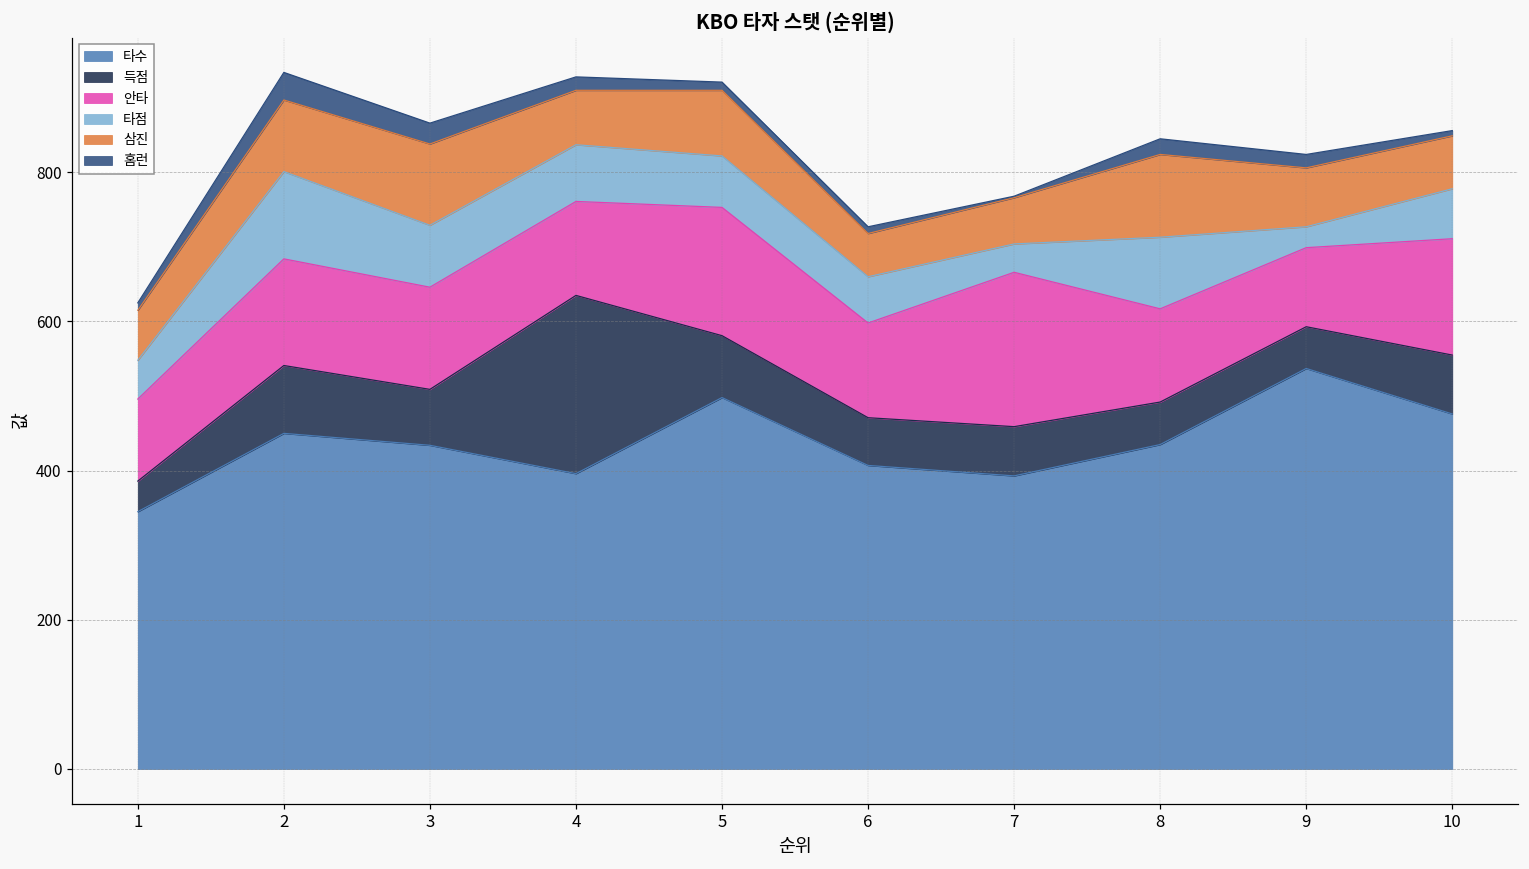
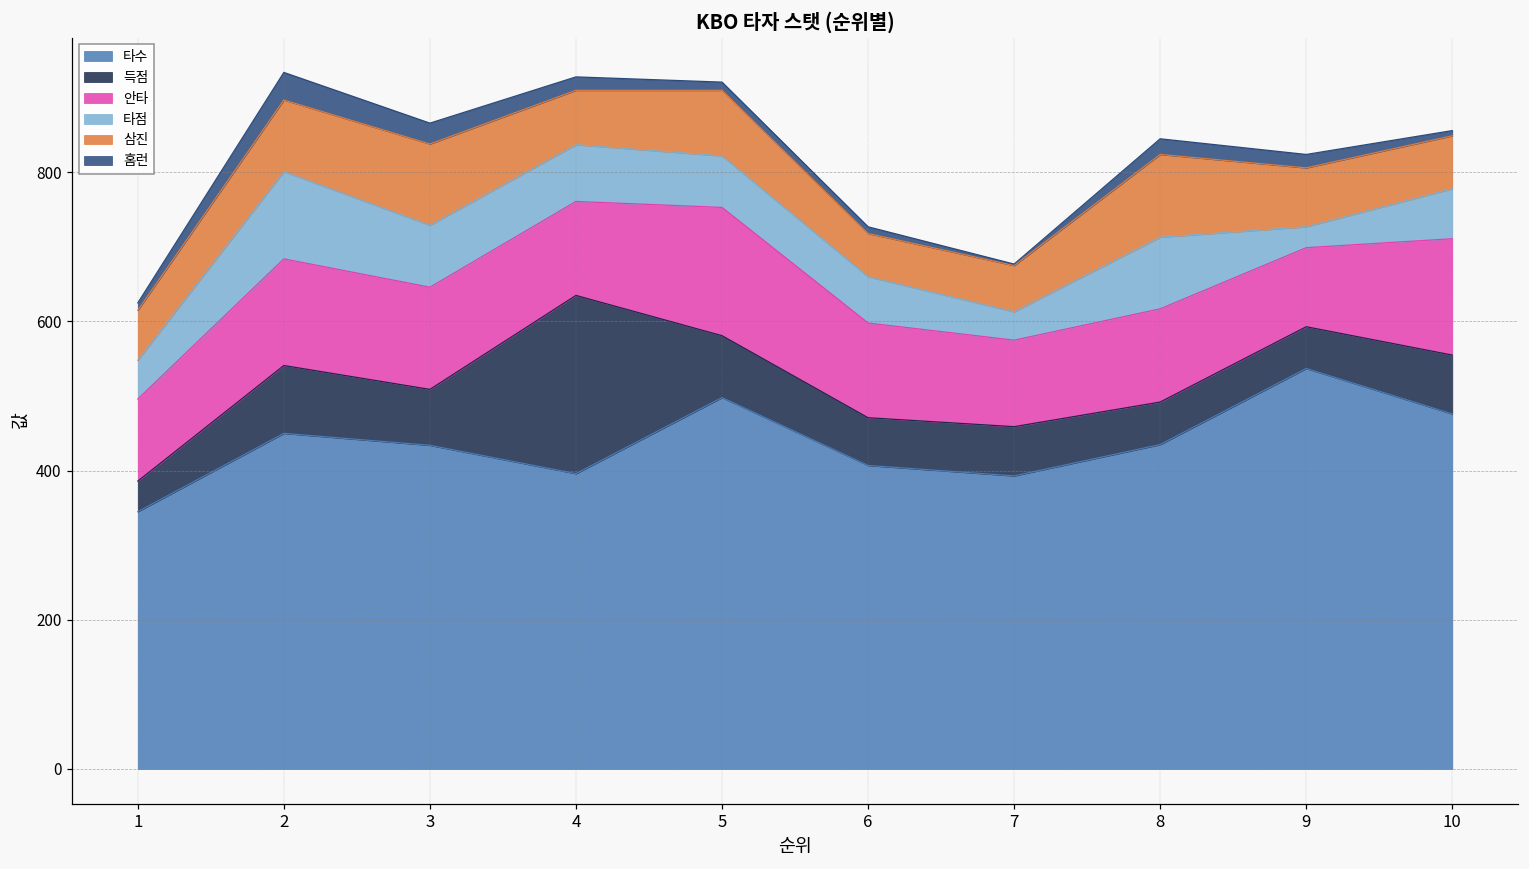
  {
    "타수": {
      "1": 350,
      "2": 450,
      "3": 430,
      "4": 400,
      "5": 500,
      "6": 410,
      "7": 390,
      "8": 440,
      "9": 540,
      "10": 480
    },
    "득점": {
      "1": 40,
      "2": 90,
      "3": 80,
      "4": 240,
      "5": 80,
      "6": 60,
      "7": 70,
      "8": 60,
      "9": 60,
      "10": 80
    },
    "안타": {
      "1": 110,
      "2": 140,
      "3": 140,
      "4": 130,
      "5": 170,
      "6": 130,
-     "7": 210,
+     "7": 120,
      "8": 130,
      "9": 110,
      "10": 160
    },
    "타점": {
      "1": 50,
      "2": 120,
      "3": 80,
      "4": 80,
      "5": 70,
      "6": 60,
      "7": 40,
      "8": 100,
      "9": 30,
      "10": 70
    },
    "삼진": {
      "1": 70,
      "2": 100,
      "3": 110,
      "4": 70,
      "5": 90,
      "6": 60,
      "8": 110,
      "9": 80,
      "10": 70
    },
    "홈런": {
      "1": 10,
      "2": 40,
      "3": 30,
      "4": 20,
      "5": 10,
      "6": 10,
      "8": 20,
      "9": 20,
      "10": 10
    }
  }
